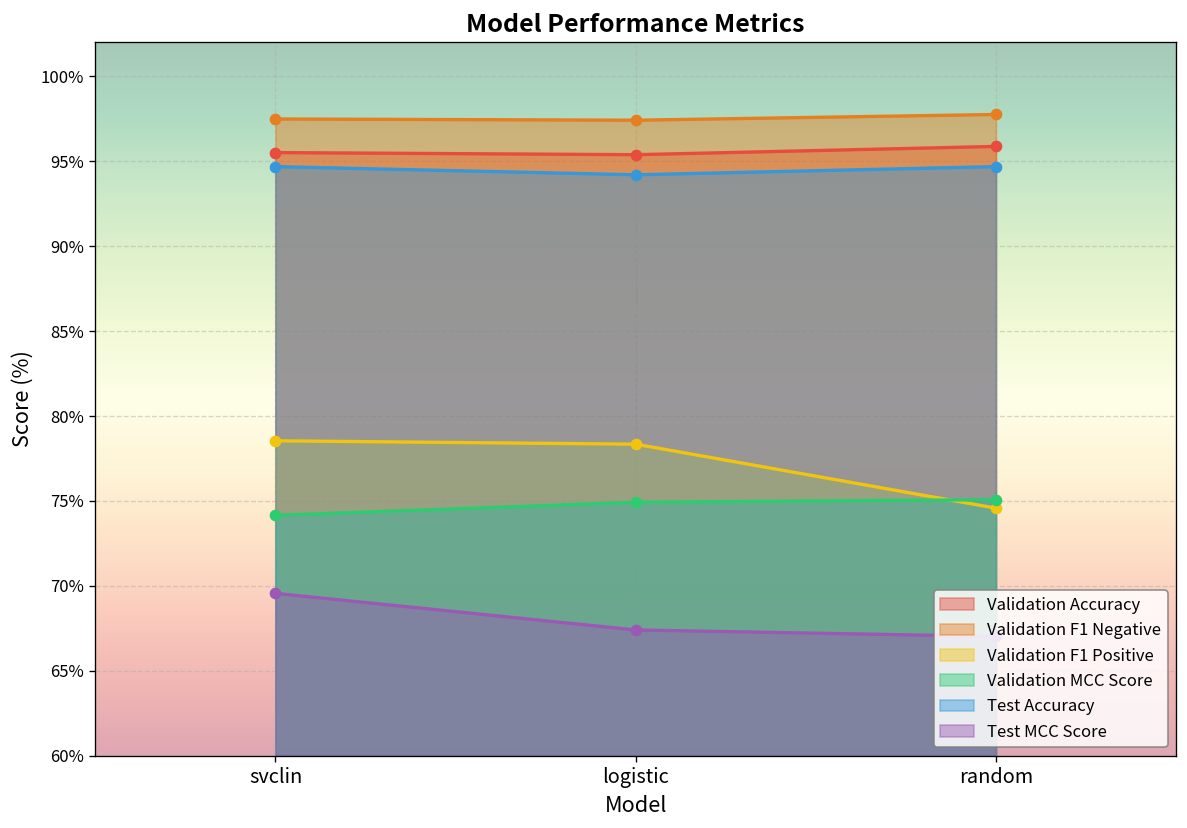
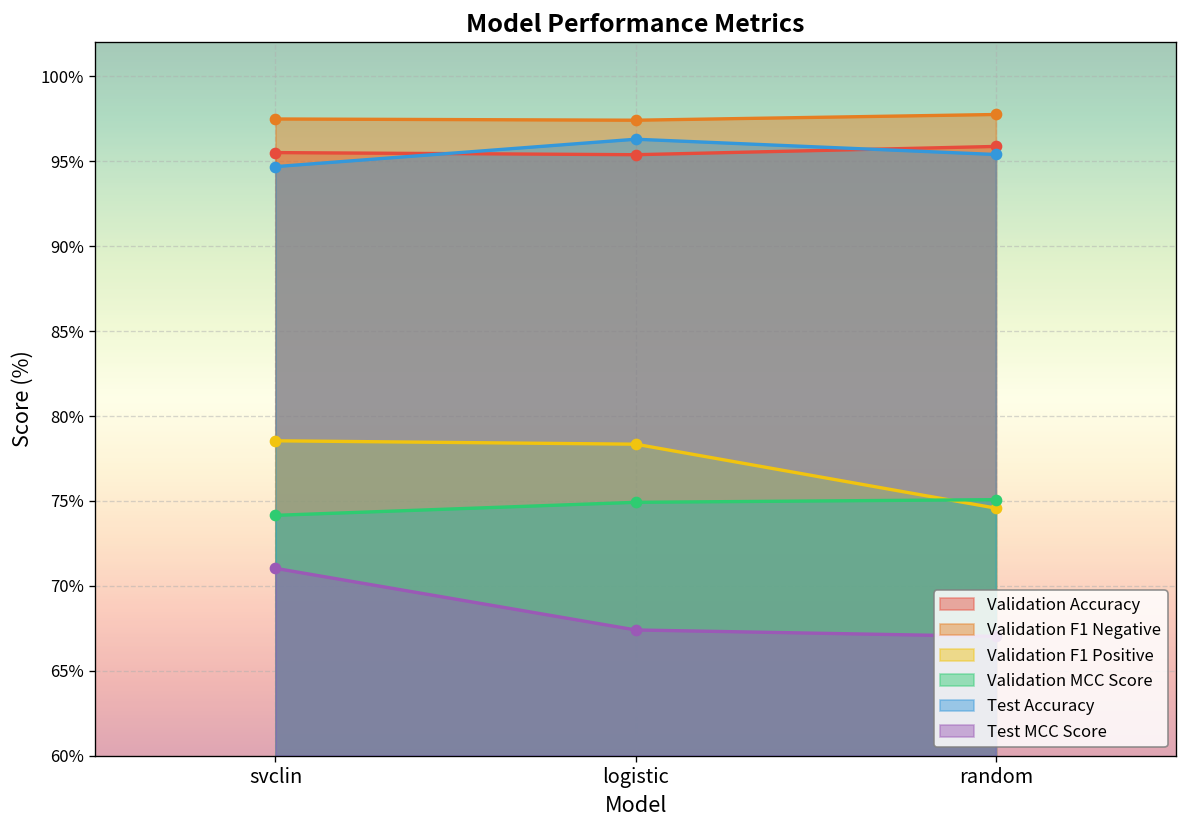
  {
    "Validation MCC Score": {
      "svclin": "74.2%",
      "logistic": "74.9%",
      "random": "75.1%"
    },
    "Test Accuracy": {
      "svclin": "94.7%",
-     "logistic": "94.2%",
-     "random": "94.7%"
+     "logistic": "96.3%",
+     "random": "95.4%"
    },
    "Test MCC Score": {
-     "svclin": "69.6%",
+     "svclin": "71.0%",
      "logistic": "67.4%"
    }
  }
